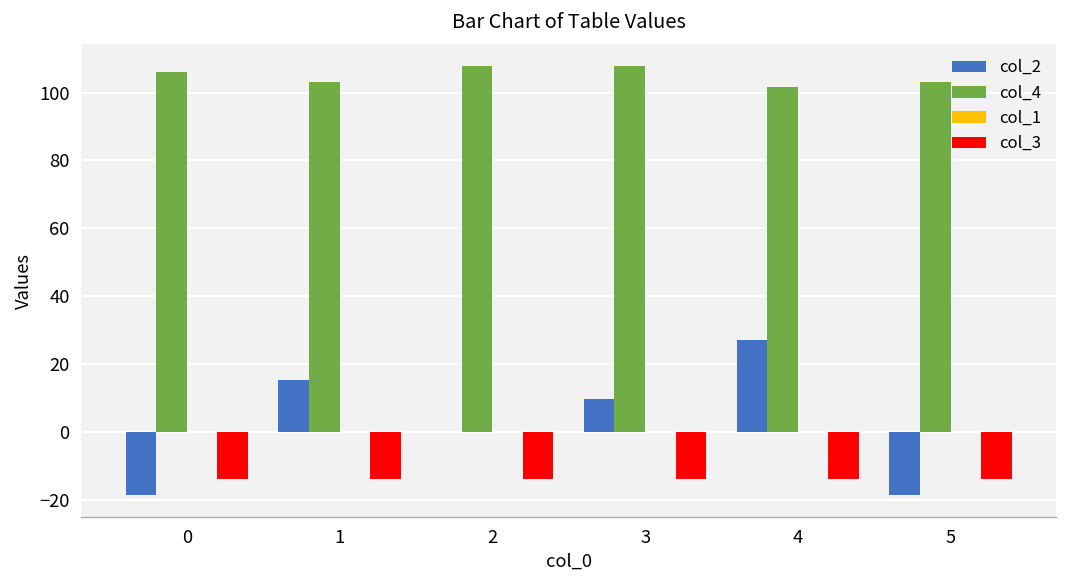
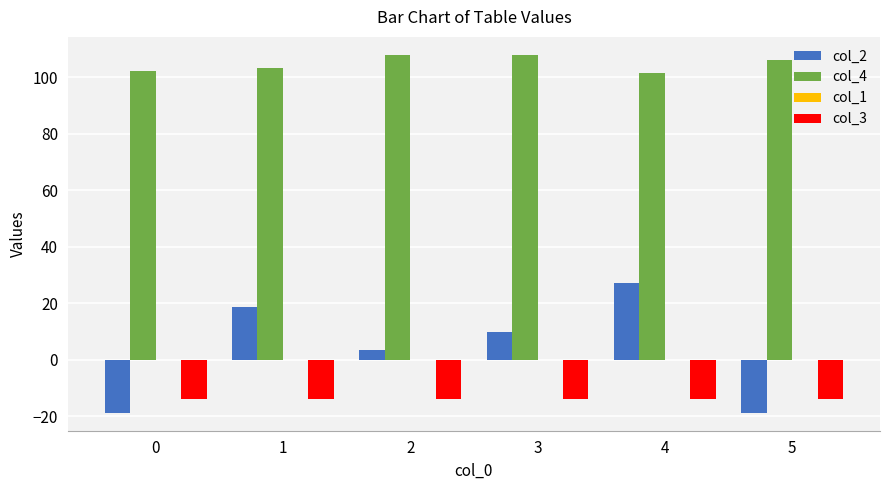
  {
    "col_2": {
      "0": -19,
-     "1": 15,
-     "2": 0,
+     "1": 19,
+     "2": 3,
      "3": 10,
      "4": 27,
      "5": -19
    },
    "col_4": {
-     "0": 106,
+     "0": 102,
      "1": 103,
      "2": 108,
      "3": 108,
      "4": 102,
-     "5": 103
+     "5": 106
    },
    "col_1": {
      "0": 0,
      "1": 0,
      "2": 0,
      "3": 0,
      "4": 0,
      "5": 0
    },
    "col_3": {
      "0": -14,
      "1": -14,
      "2": -14,
      "3": -14,
      "4": -14,
      "5": -14
    }
  }
